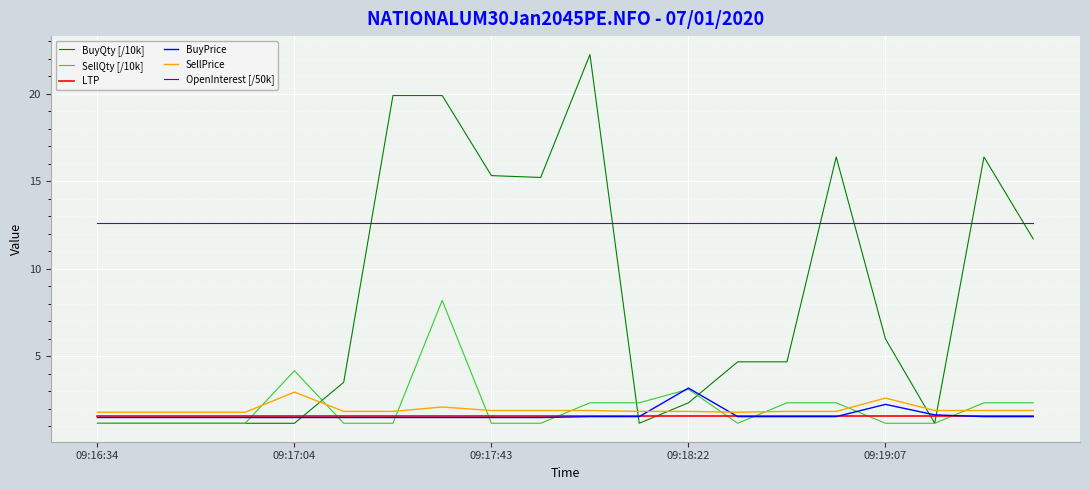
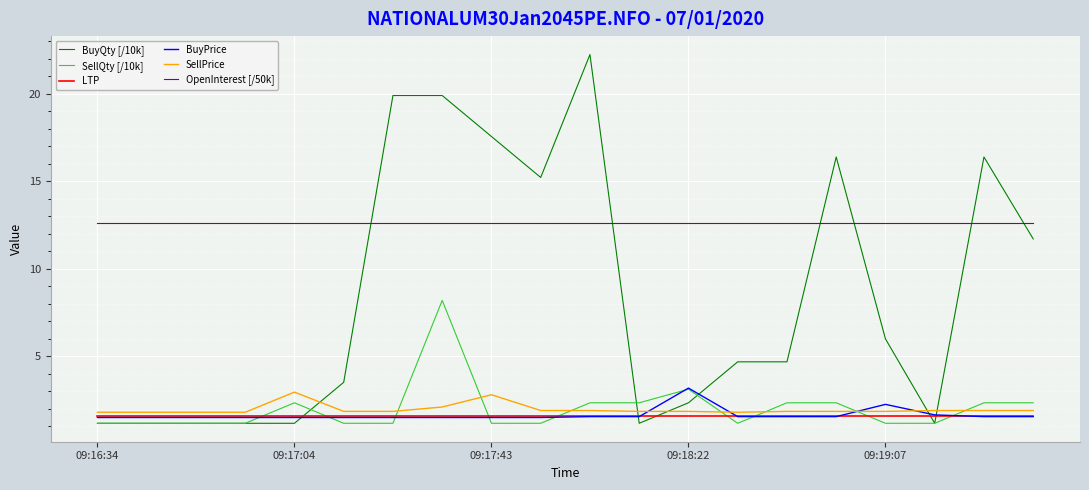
  {
    "BuyQty [/10k]": {
      "09:17:04": 1.2,
-     "09:17:43": 15.3,
+     "09:17:43": 17.6,
      "09:18:22": 2.3,
      "09:19:07": 6.0
    },
    "SellQty [/10k]": {
-     "09:17:04": 4.2,
+     "09:17:04": 2.3,
      "09:17:43": 1.2,
      "09:19:07": 1.2
    },
    "LTP": {
      "09:18:22": 1.6,
      "09:19:07": 1.6
    },
    "BuyPrice": {
      "09:19:07": 2.3
    },
    "SellPrice": {
      "09:17:04": 3.0,
-     "09:17:43": 1.9,
+     "09:17:43": 2.8,
      "09:18:22": 1.9,
-     "09:19:07": 2.6
+     "09:19:07": 1.9
    },
    "OpenInterest [/50k]": {
      "09:17:04": 12.6,
      "09:17:43": 12.6,
      "09:18:22": 12.6,
      "09:19:07": 12.6
    }
  }
